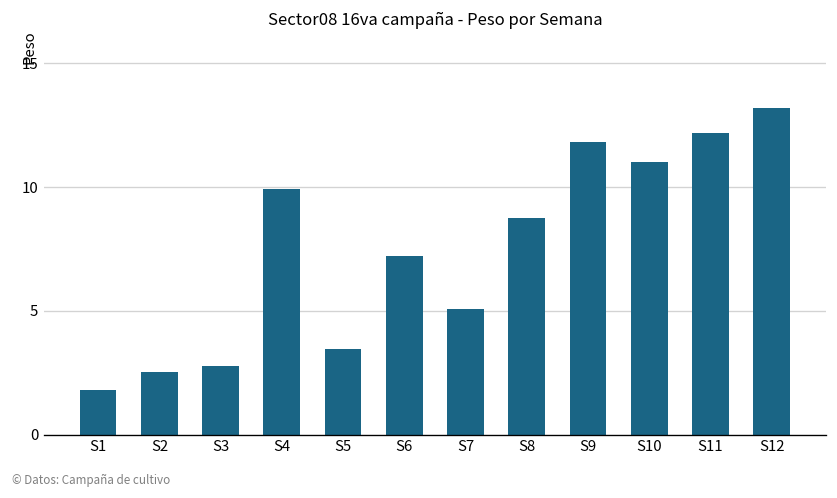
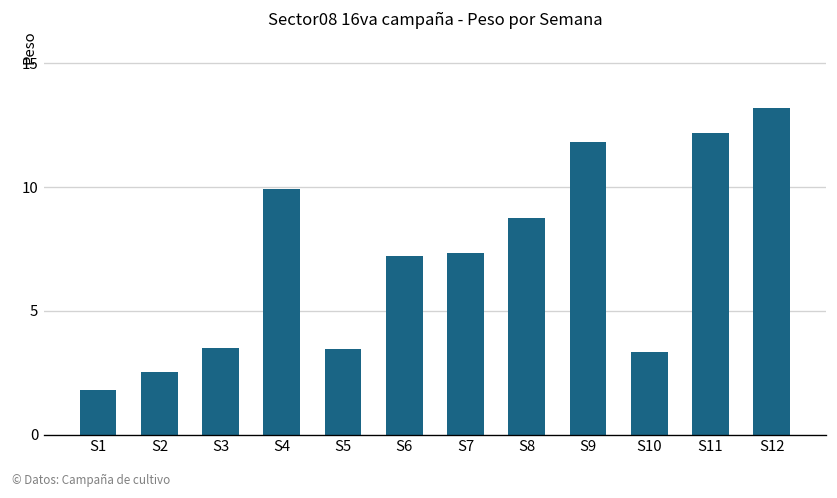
  {
    "S1": 1.8,
    "S2": 2.5,
-   "S3": 2.8,
+   "S3": 3.5,
    "S4": 9.9,
    "S5": 3.5,
    "S6": 7.2,
-   "S7": 5.1,
+   "S7": 7.3,
    "S8": 8.7,
    "S9": 11.8,
-   "S10": 11.0,
+   "S10": 3.3,
    "S11": 12.2,
    "S12": 13.2
  }
